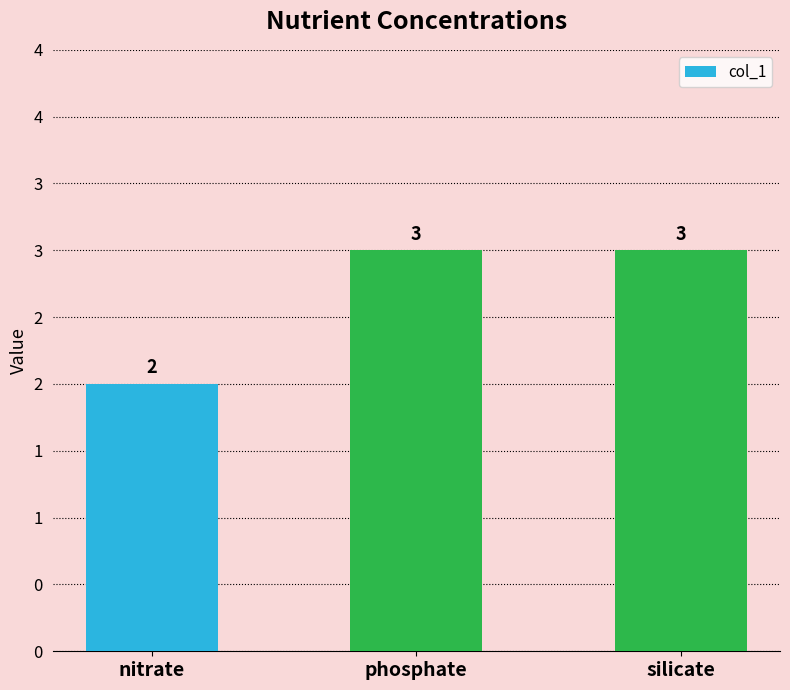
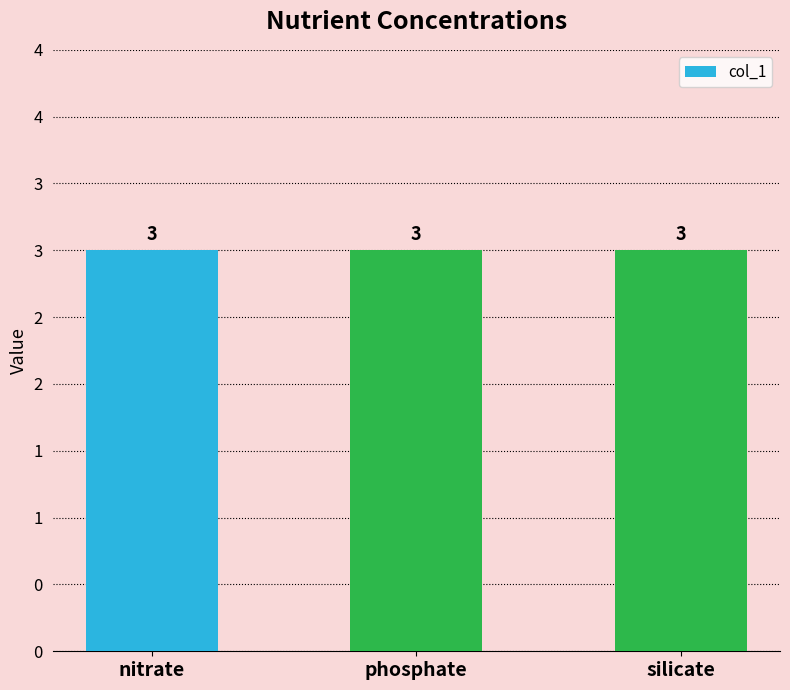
  {
-   "nitrate": 2,
+   "nitrate": 3,
    "phosphate": 3,
    "silicate": 3
  }
